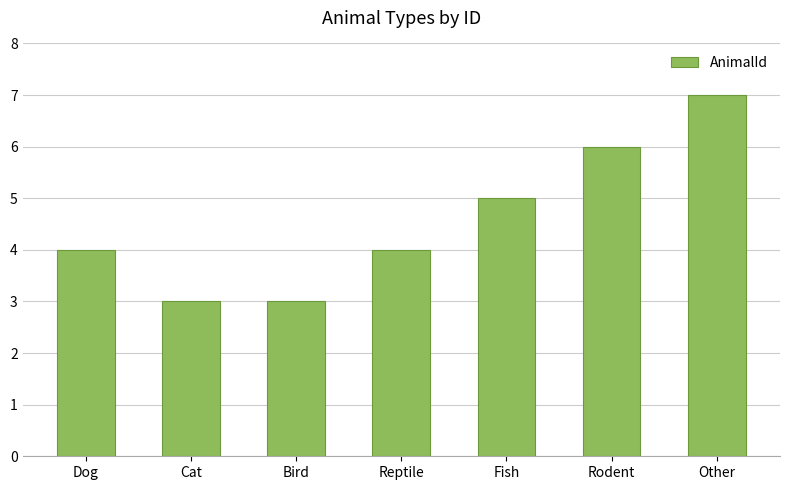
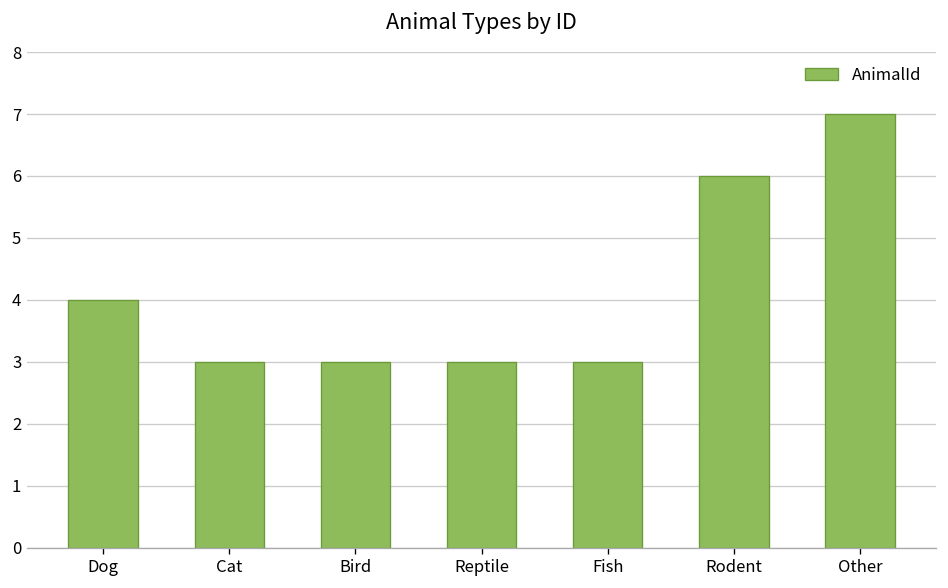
  {
    "Dog": 4,
    "Cat": 3,
    "Bird": 3,
-   "Reptile": 4,
-   "Fish": 5,
+   "Reptile": 3,
+   "Fish": 3,
    "Rodent": 6,
    "Other": 7
  }
